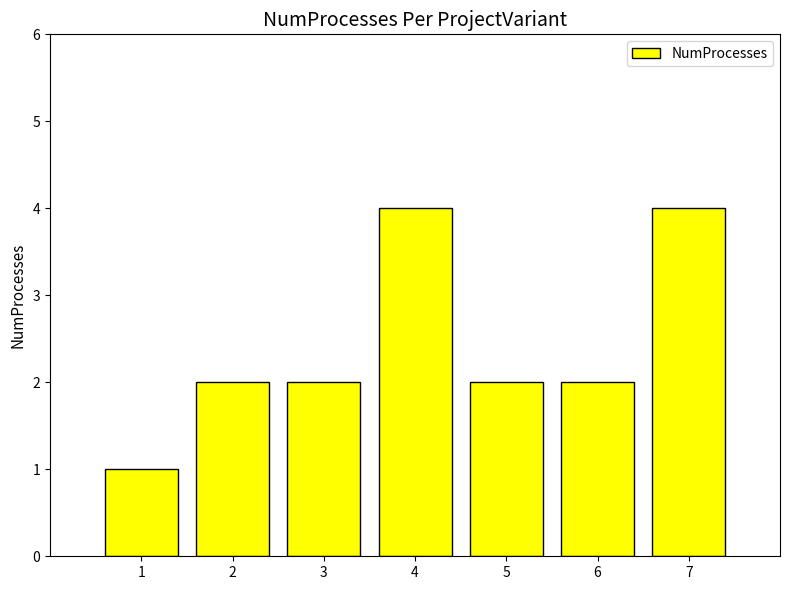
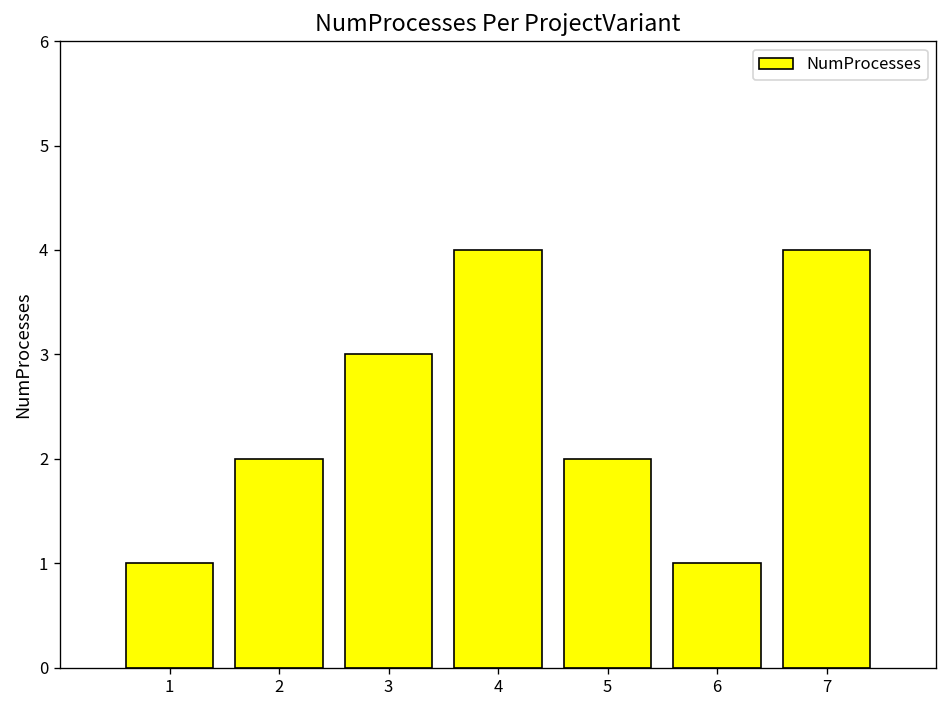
  {
    "1": 1,
    "2": 2,
-   "3": 2,
+   "3": 3,
    "4": 4,
    "5": 2,
-   "6": 2,
+   "6": 1,
    "7": 4
  }
